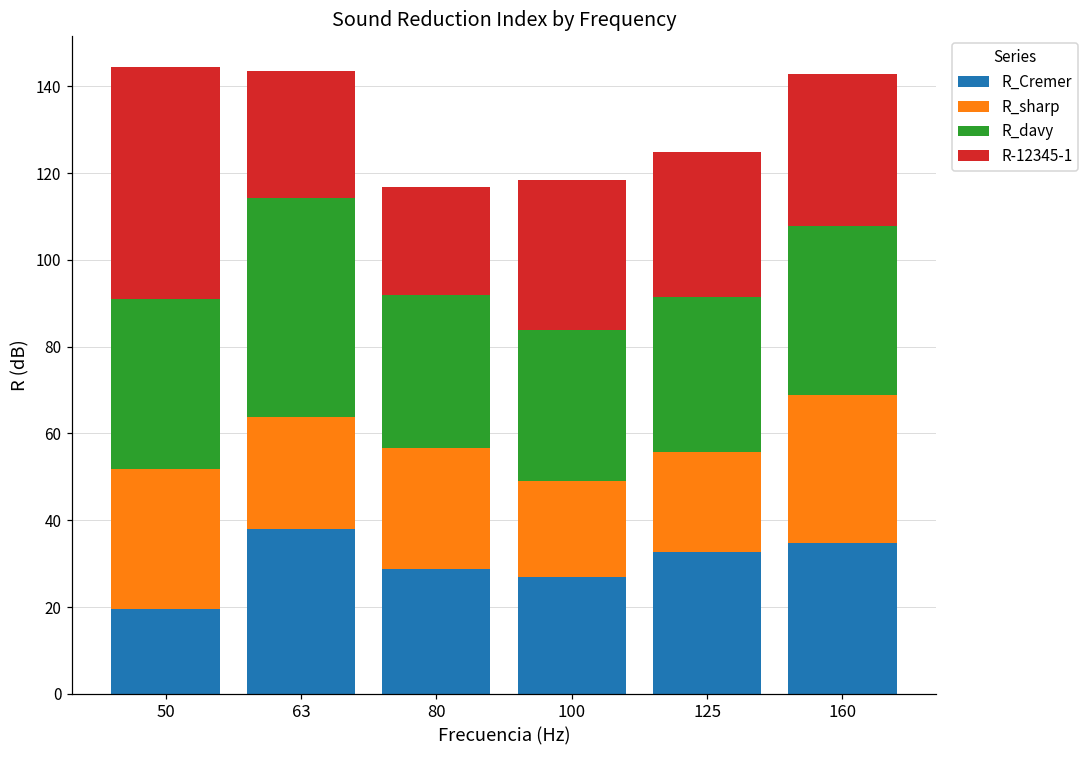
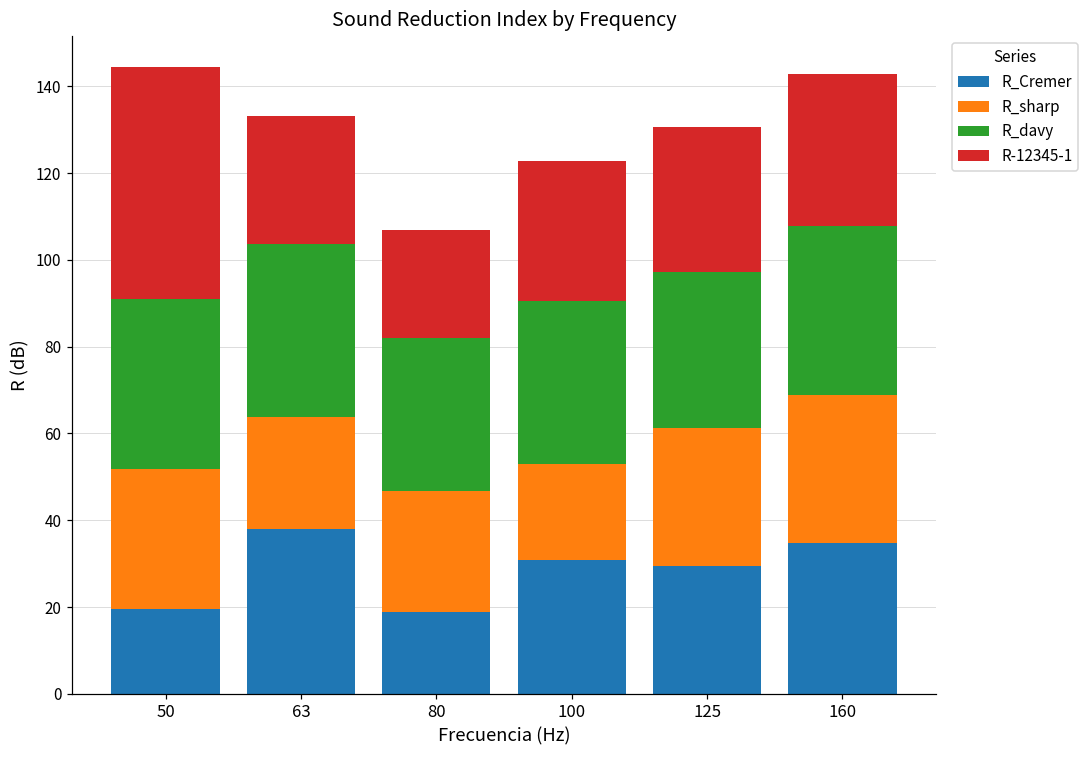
  {
    "R_Cremer": {
      "50": 20,
      "63": 38,
-     "80": 29,
-     "100": 27,
-     "125": 33,
+     "80": 19,
+     "100": 31,
+     "125": 29,
      "160": 35
    },
    "R_sharp": {
      "50": 32,
      "63": 26,
      "80": 28,
      "100": 22,
-     "125": 23,
+     "125": 32,
      "160": 34
    },
    "R_davy": {
      "50": 39,
-     "63": 50,
+     "63": 40,
      "80": 35,
-     "100": 35,
+     "100": 38,
      "125": 36,
      "160": 39
    },
    "R-12345-1": {
      "50": 54,
      "63": 29,
      "80": 25,
-     "100": 35,
+     "100": 32,
      "125": 34,
      "160": 35
    }
  }
